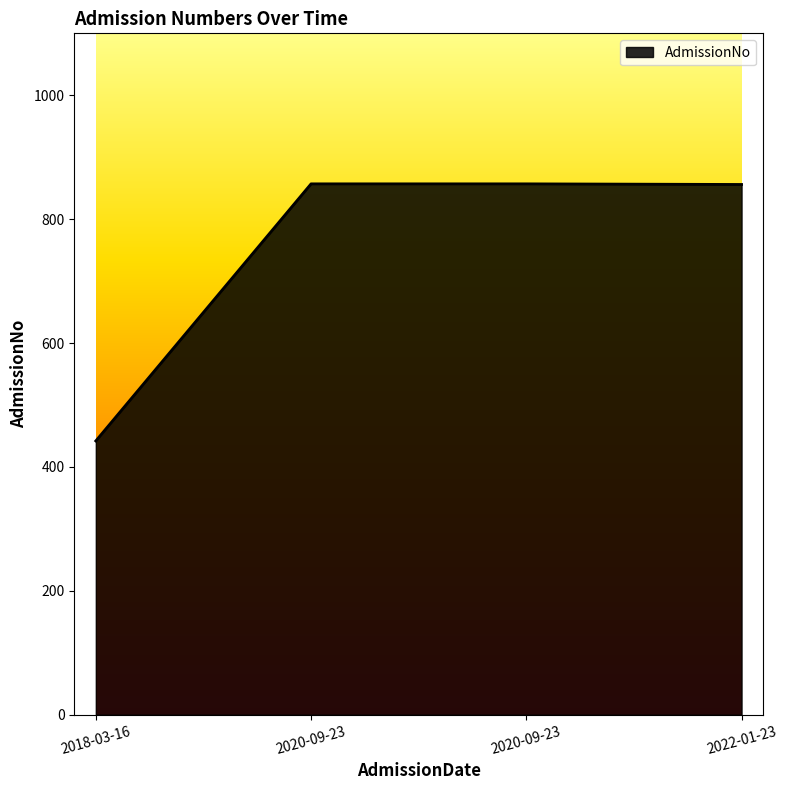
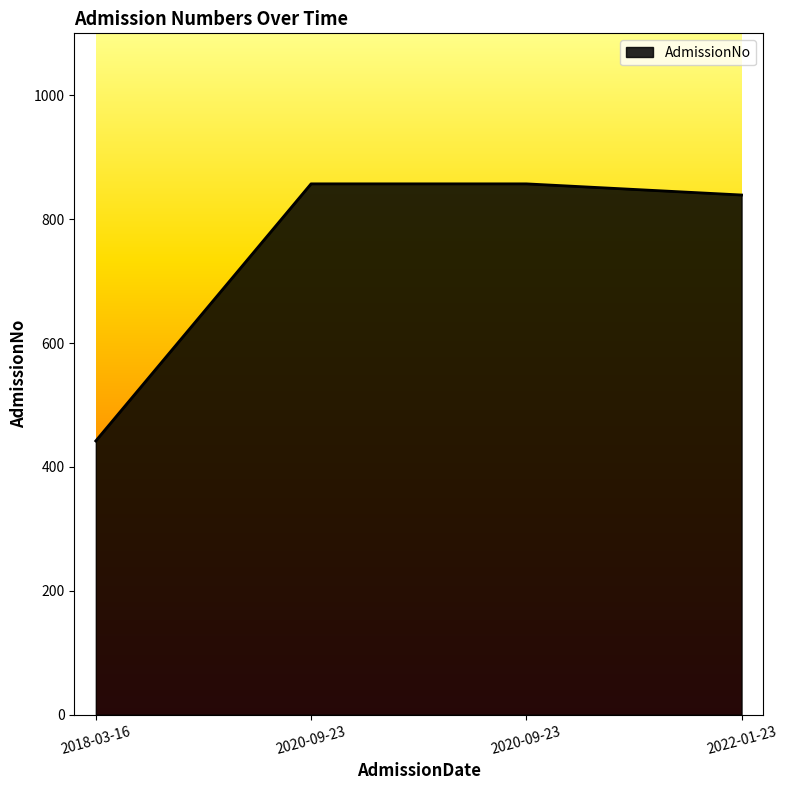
  {
    "2018-03-16": 440,
-   "2022-01-23": 860
+   "2022-01-23": 840
  }
